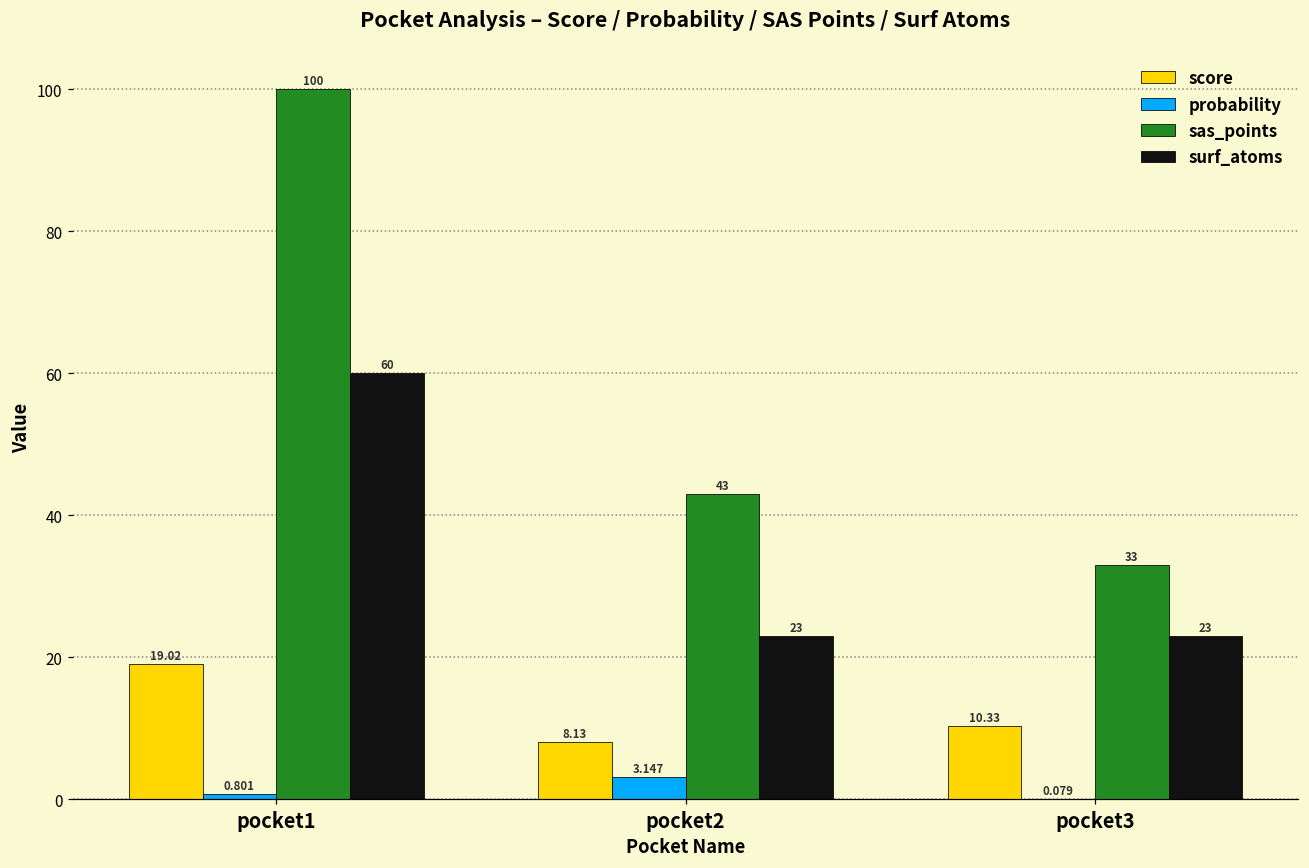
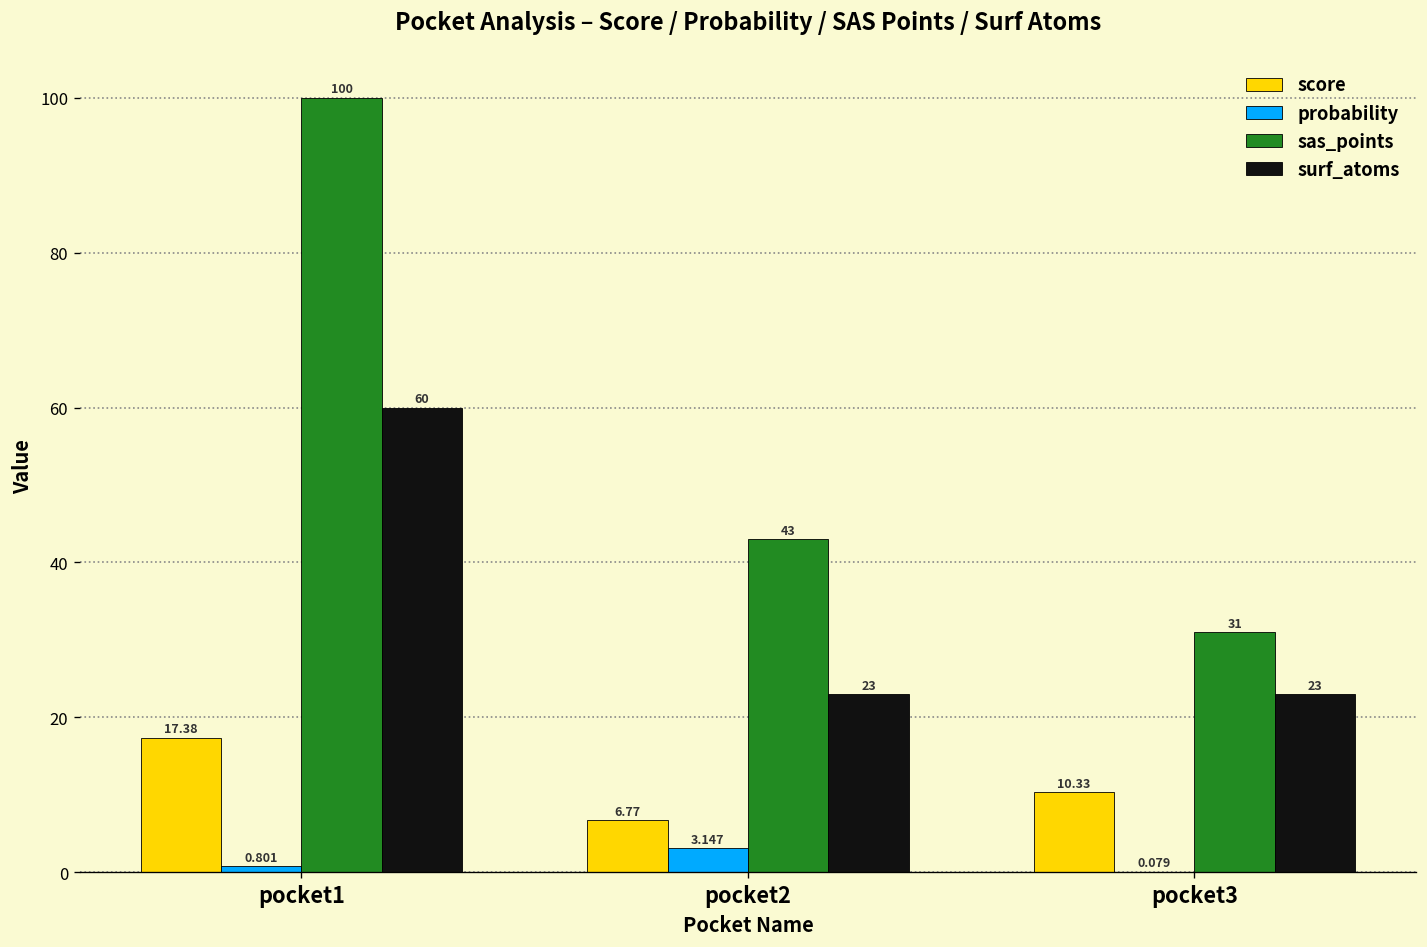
  {
    "score": {
-     "pocket1": 19.02,
-     "pocket2": 8.13,
+     "pocket1": 17.38,
+     "pocket2": 6.77,
      "pocket3": 10.33
    },
    "probability": {
      "pocket1": 0.801,
      "pocket2": 3.147,
      "pocket3": 0.079
    },
    "sas_points": {
      "pocket1": 100,
      "pocket2": 43,
-     "pocket3": 33
+     "pocket3": 31
    },
    "surf_atoms": {
      "pocket1": 60,
      "pocket2": 23,
      "pocket3": 23
    }
  }
